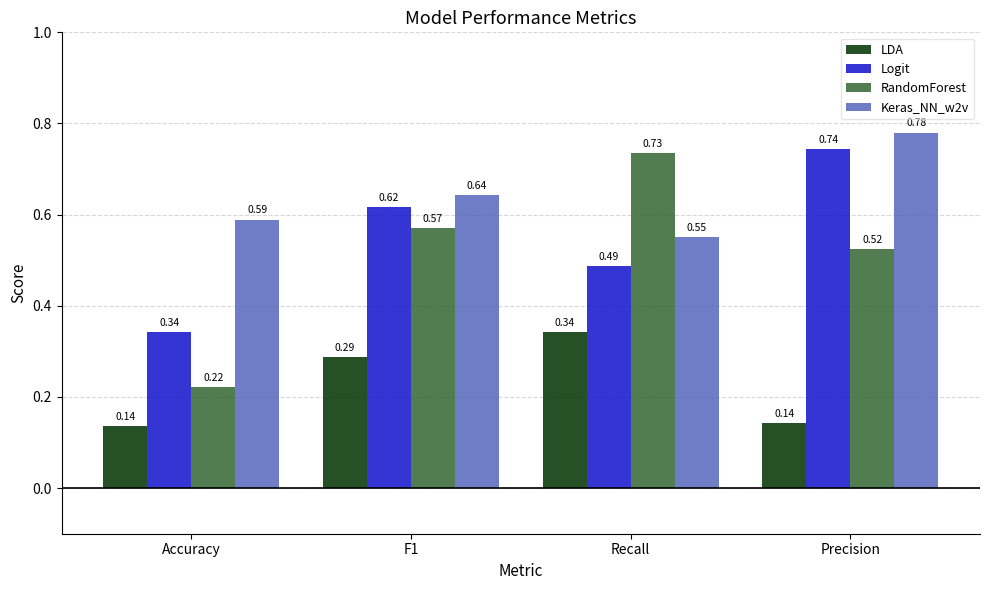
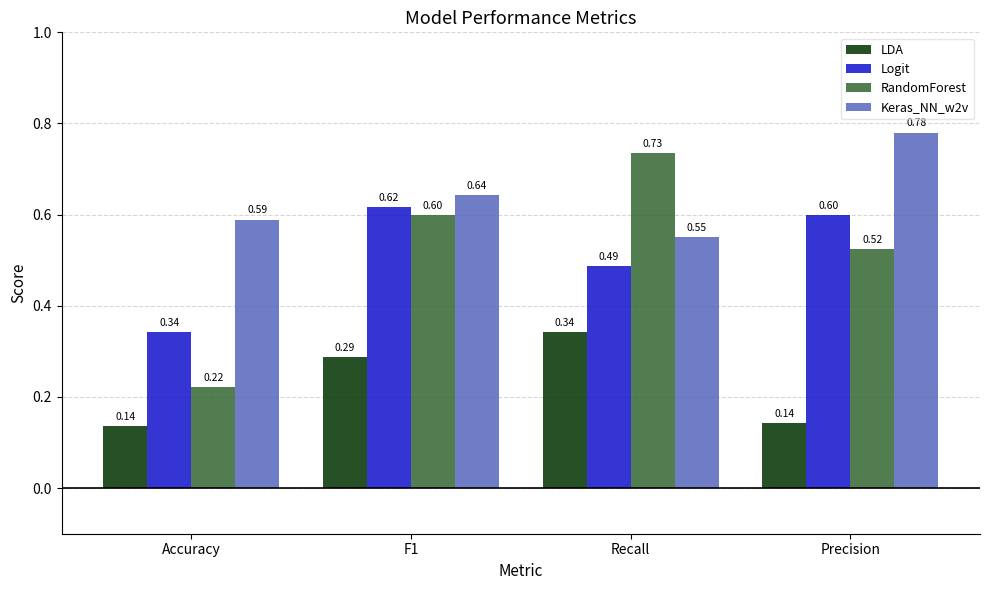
  {
    "LDA": {
      "Accuracy": 0.14,
      "F1": 0.29,
      "Recall": 0.34,
      "Precision": 0.14
    },
    "Logit": {
      "Accuracy": 0.34,
      "F1": 0.62,
      "Recall": 0.49,
-     "Precision": 0.74
+     "Precision": 0.60
    },
    "RandomForest": {
      "Accuracy": 0.22,
-     "F1": 0.57,
+     "F1": 0.60,
      "Recall": 0.73,
      "Precision": 0.52
    },
    "Keras_NN_w2v": {
      "Accuracy": 0.59,
      "F1": 0.64,
      "Recall": 0.55
    }
  }
